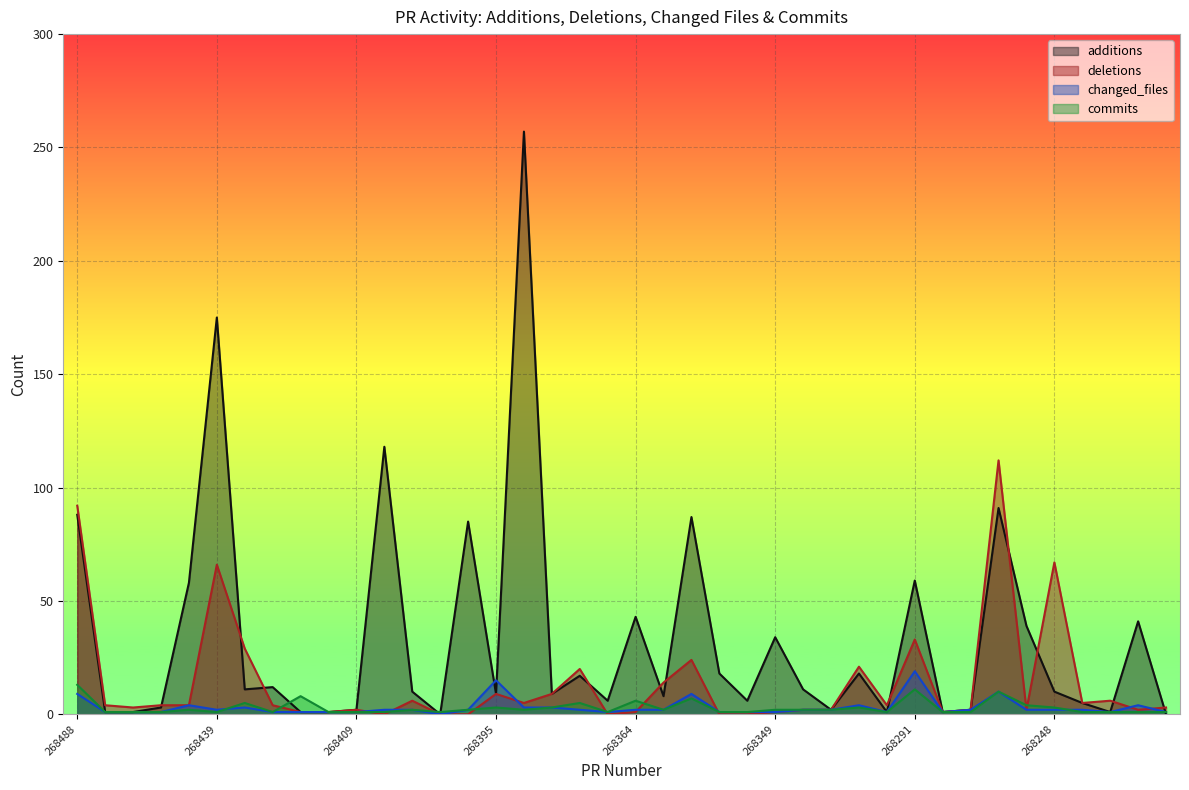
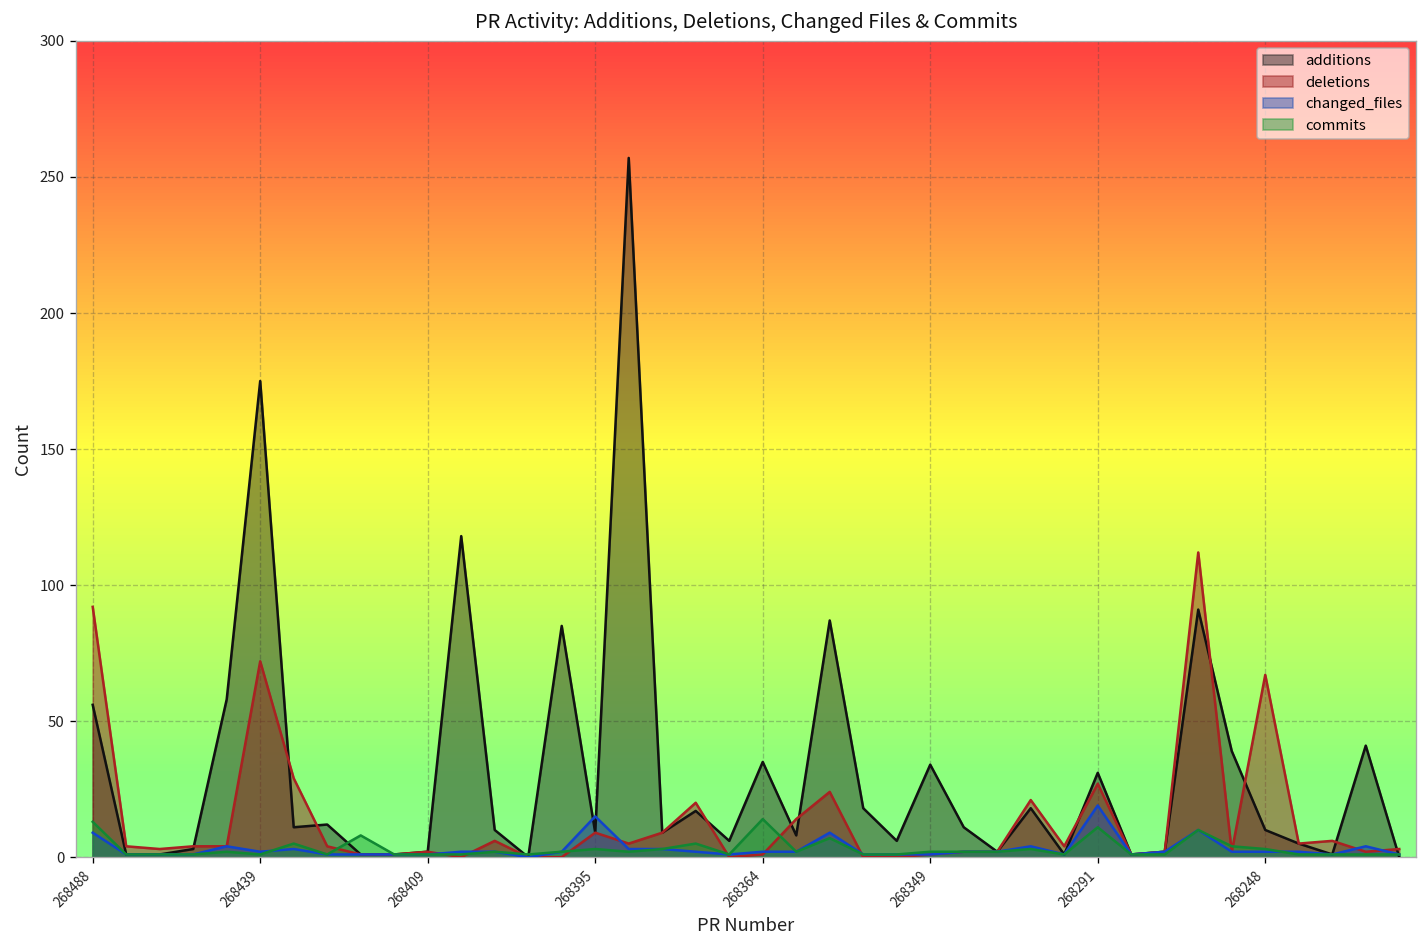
  {
    "additions": {
-     "268488": 88,
+     "268488": 56,
      "268439": 175,
-     "268364": 43,
+     "268364": 35,
      "268349": 34,
-     "268291": 59,
+     "268291": 31,
      "268248": 10
    },
    "deletions": {
      "268488": 92,
-     "268439": 66,
-     "268291": 33,
+     "268439": 72,
+     "268291": 27,
      "268248": 67
    },
    "changed_files": {
      "268488": 9,
      "268395": 15,
      "268291": 19
    },
    "commits": {
      "268488": 13,
      "268395": 3,
-     "268364": 6,
+     "268364": 14,
      "268291": 11
    }
  }
